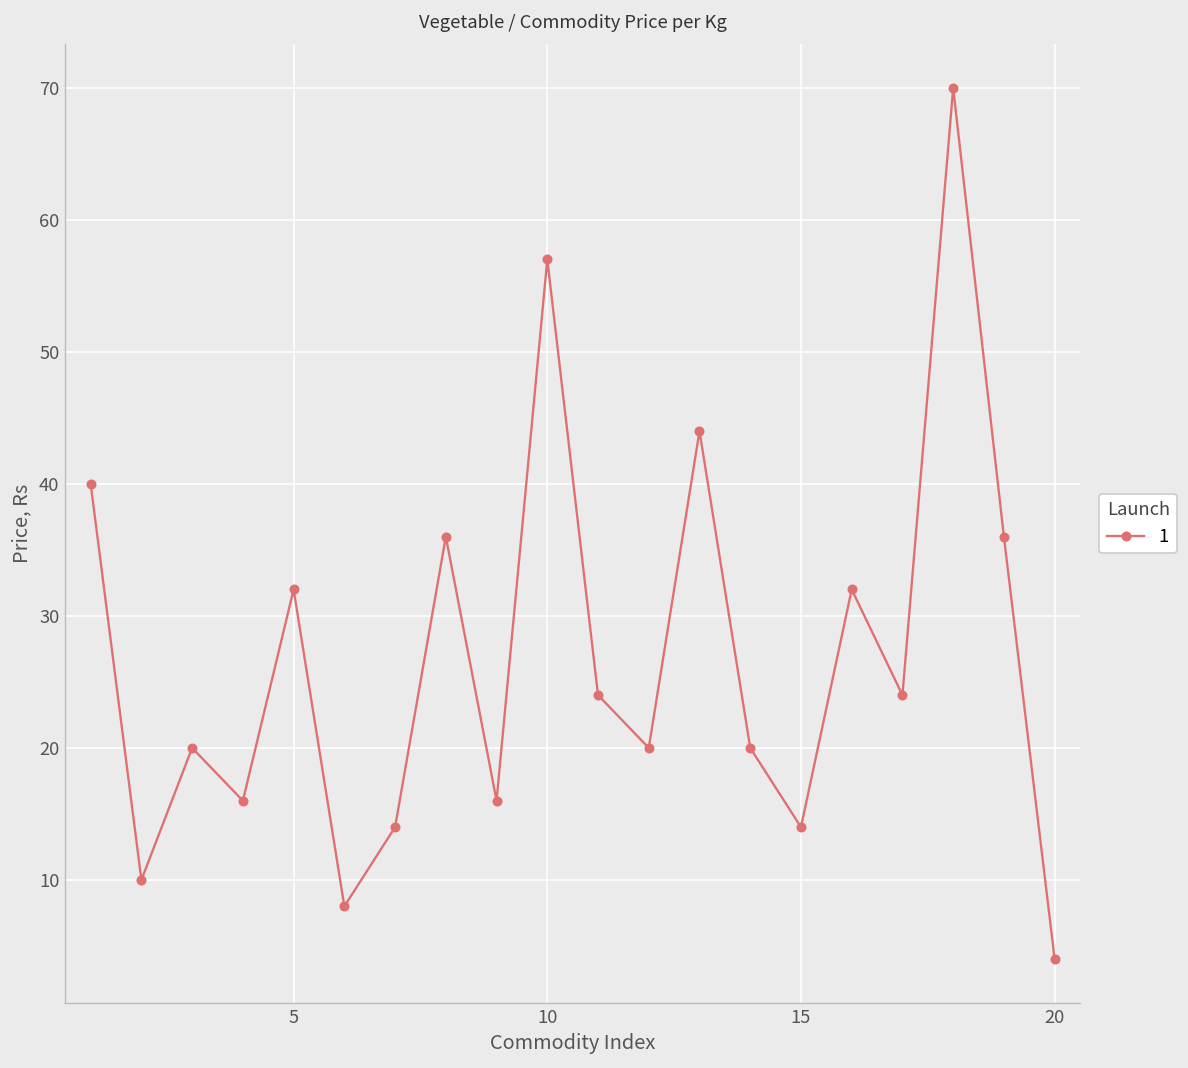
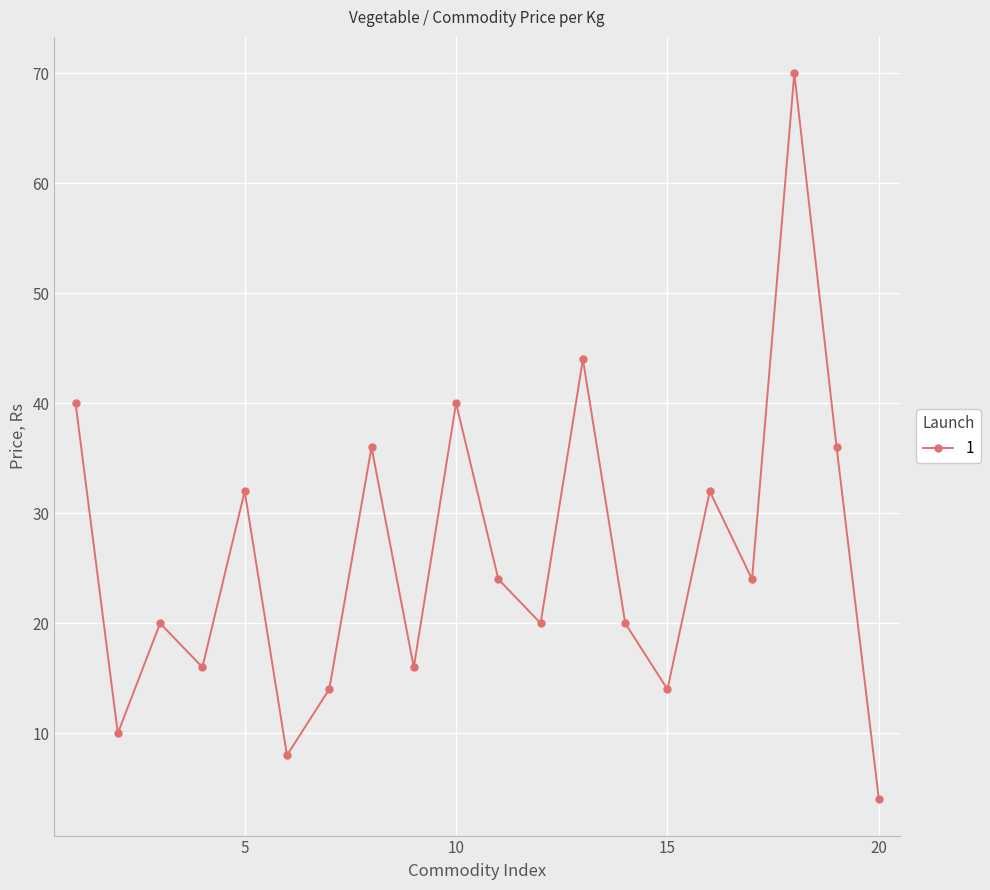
  {
    "5": 32,
-   "10": 57,
+   "10": 40,
    "15": 14,
    "20": 4
  }
